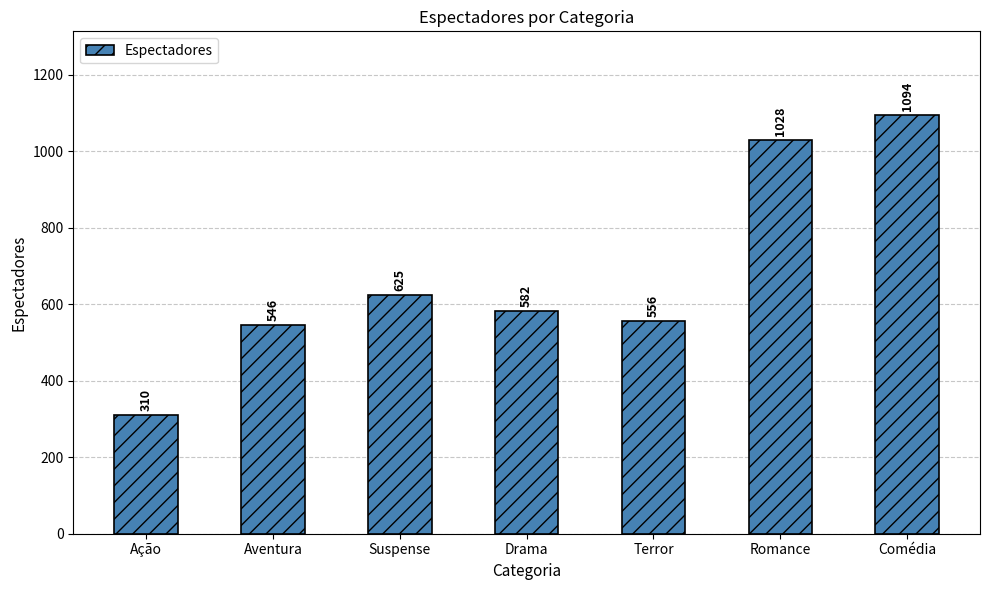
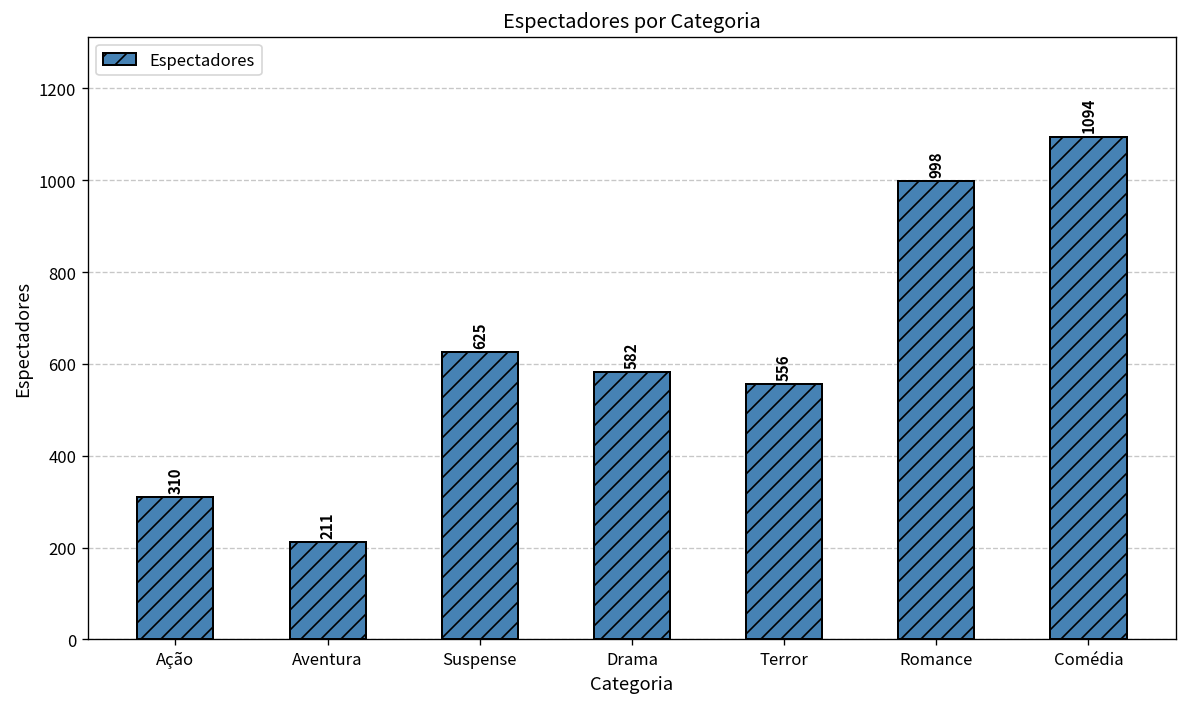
  {
    "Ação": 310,
-   "Aventura": 546,
+   "Aventura": 211,
    "Suspense": 625,
    "Drama": 582,
    "Terror": 556,
-   "Romance": 1028,
+   "Romance": 998,
    "Comédia": 1094
  }
